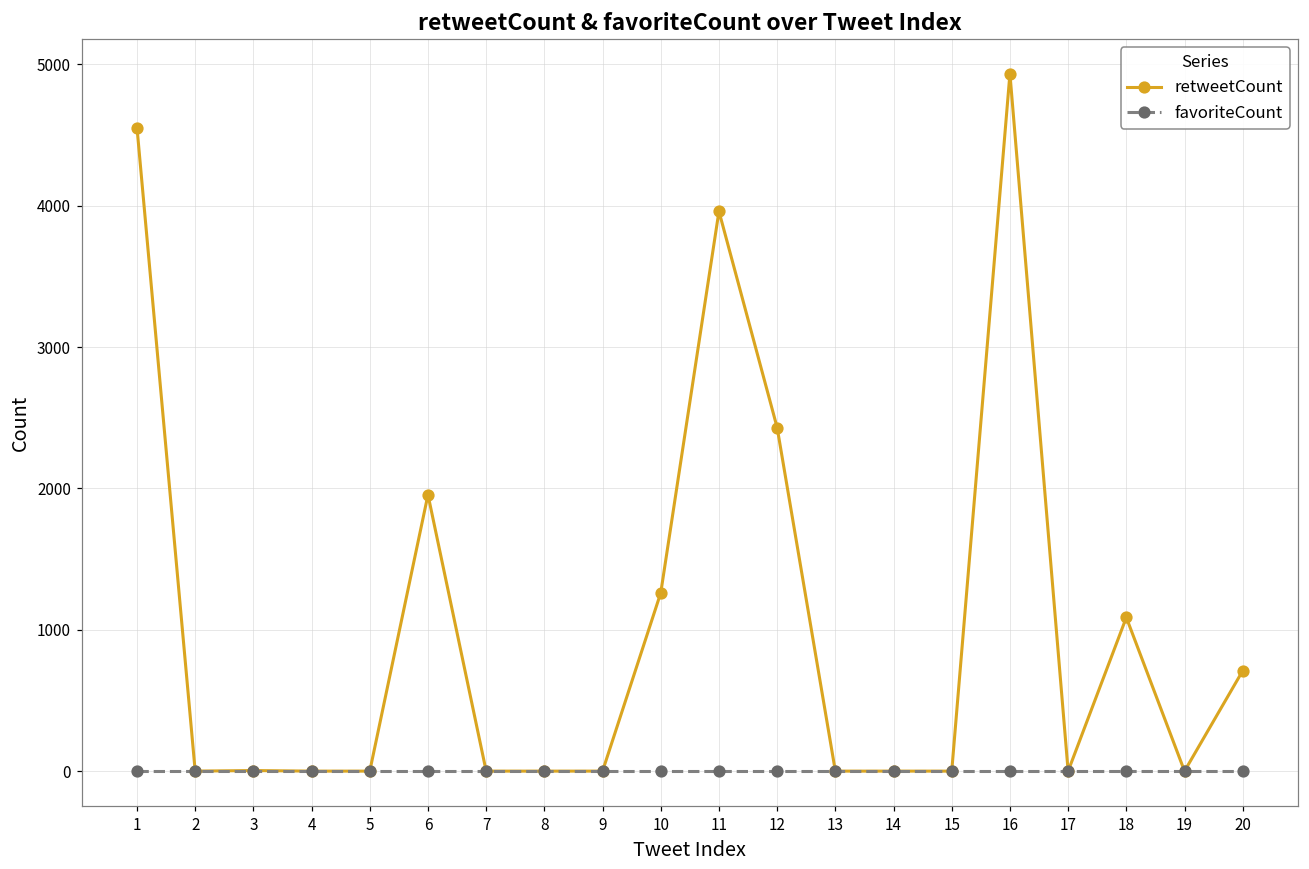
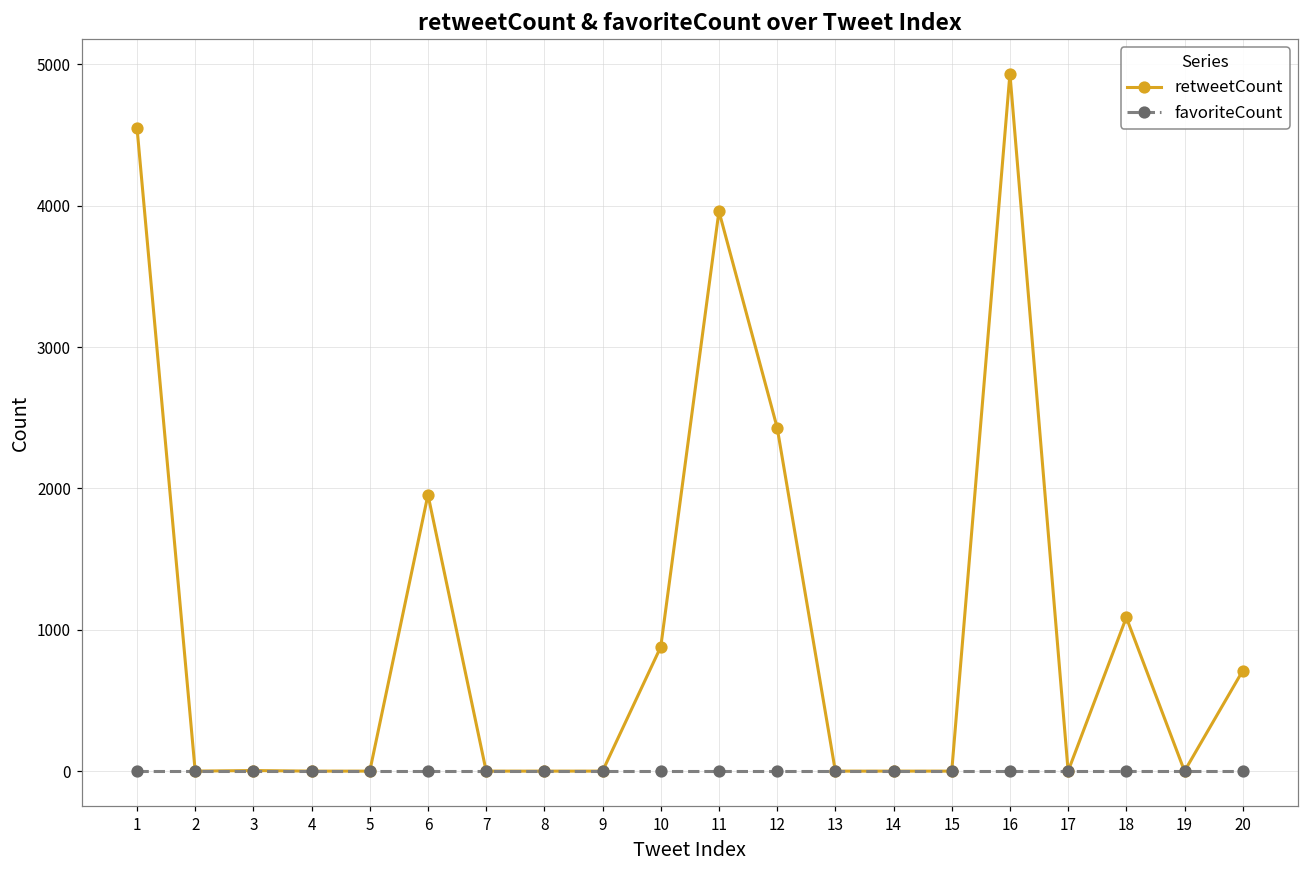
  {
    "retweetCount": {
      "1": 4550,
      "6": 1960,
-     "10": 1260,
+     "10": 880,
      "11": 3960,
      "12": 2430,
      "16": 4930,
      "18": 1090,
      "20": 710
    },
    "favoriteCount": {
      "1": 0,
      "6": 0,
      "10": 0,
      "11": 0,
      "12": 0,
      "16": 0,
      "18": 0,
      "20": 0
    }
  }
